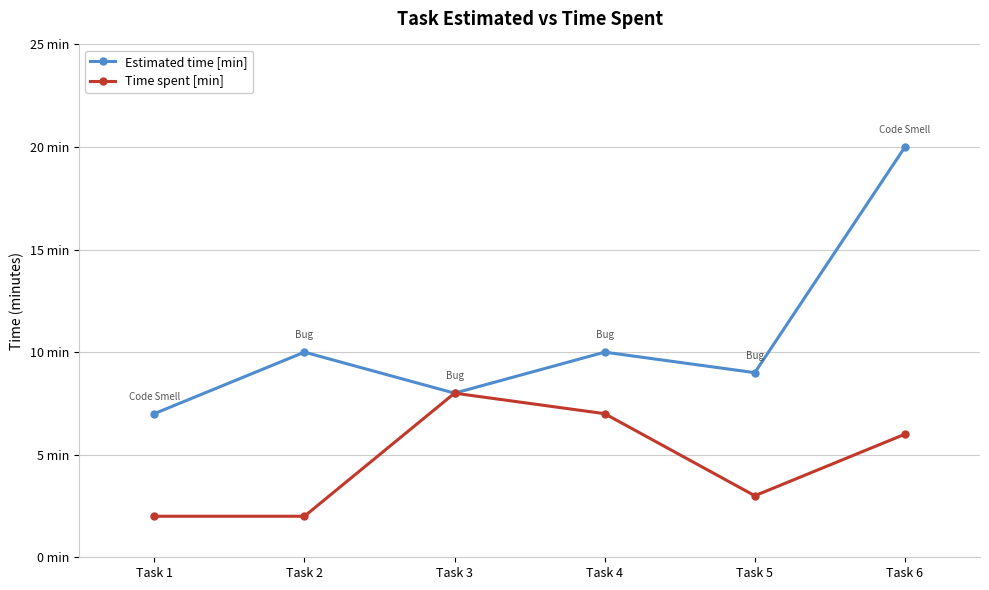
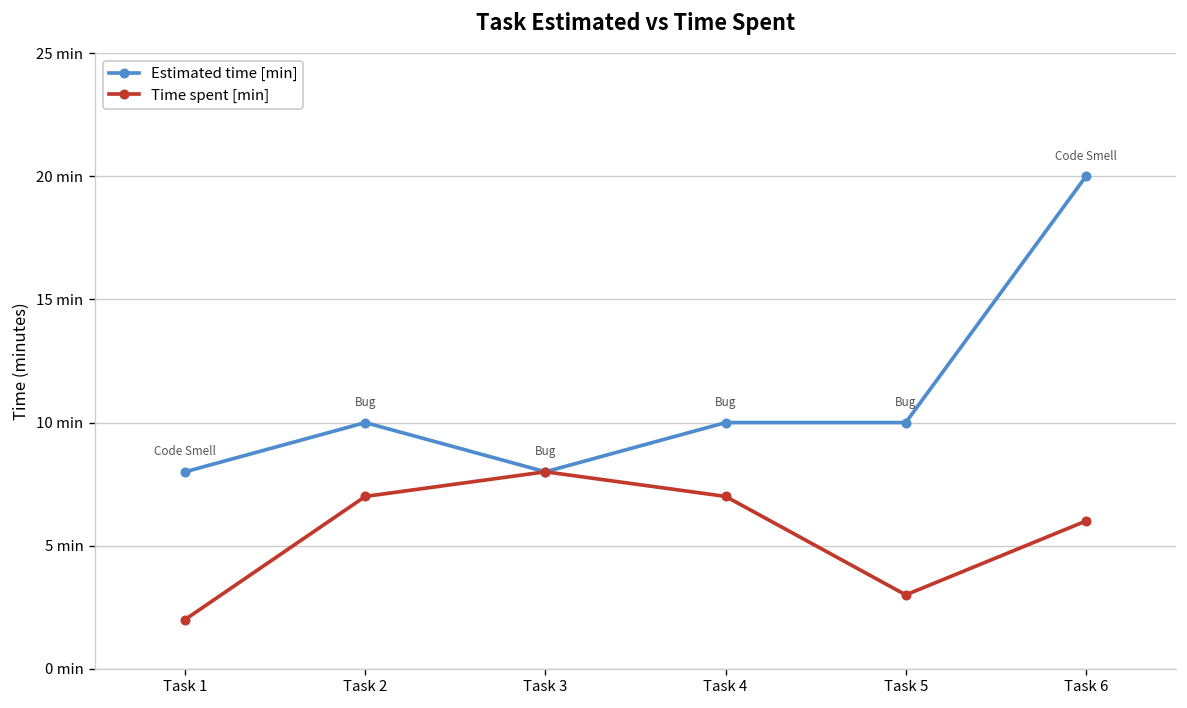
  {
    "Estimated time [min]": {
-     "Task 1": "7 min",
+     "Task 1": "8 min",
      "Task 2": "10 min",
      "Task 4": "10 min",
-     "Task 5": "9 min",
+     "Task 5": "10 min",
      "Task 6": "20 min"
    },
    "Time spent [min]": {
      "Task 1": "2 min",
-     "Task 2": "2 min",
+     "Task 2": "7 min",
      "Task 4": "7 min",
      "Task 5": "3 min",
      "Task 6": "6 min"
    }
  }
